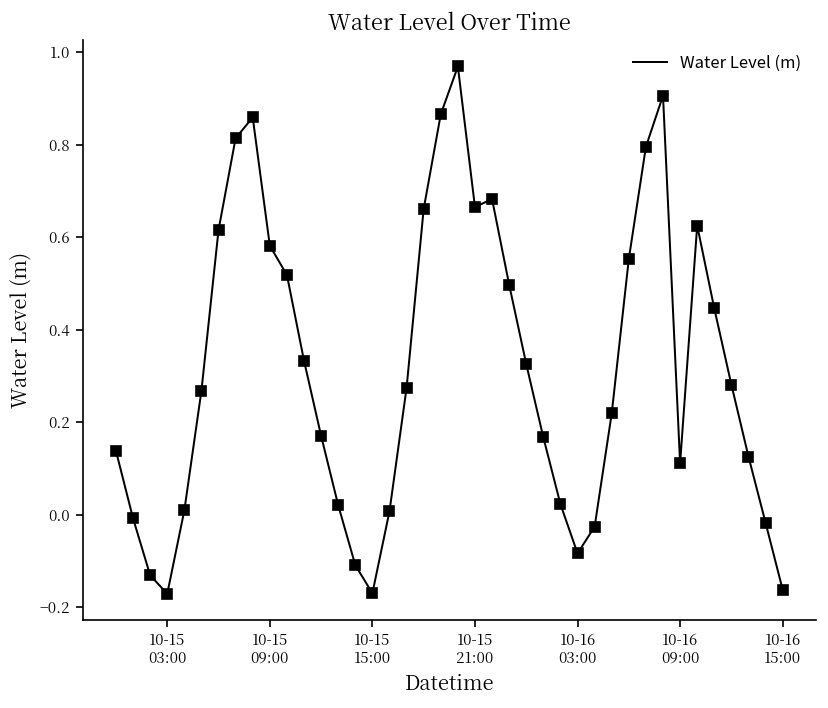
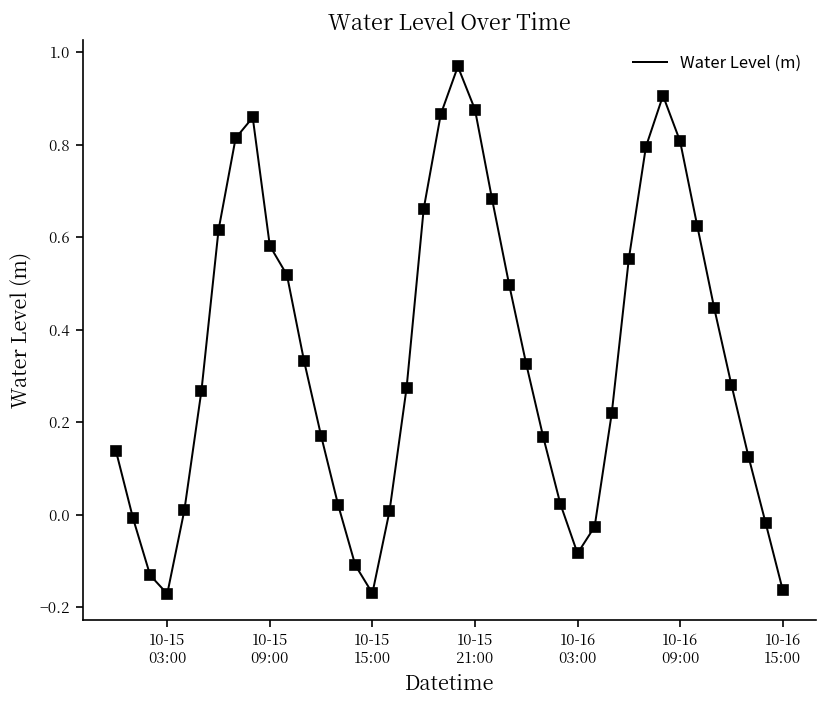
  {
    "10-15 03:00": -0.17,
    "10-15 09:00": 0.58,
    "10-15 15:00": -0.17,
-   "10-15 21:00": 0.67,
+   "10-15 21:00": 0.88,
    "10-16 03:00": -0.08,
-   "10-16 09:00": 0.11,
+   "10-16 09:00": 0.81,
    "10-16 15:00": -0.16
  }
